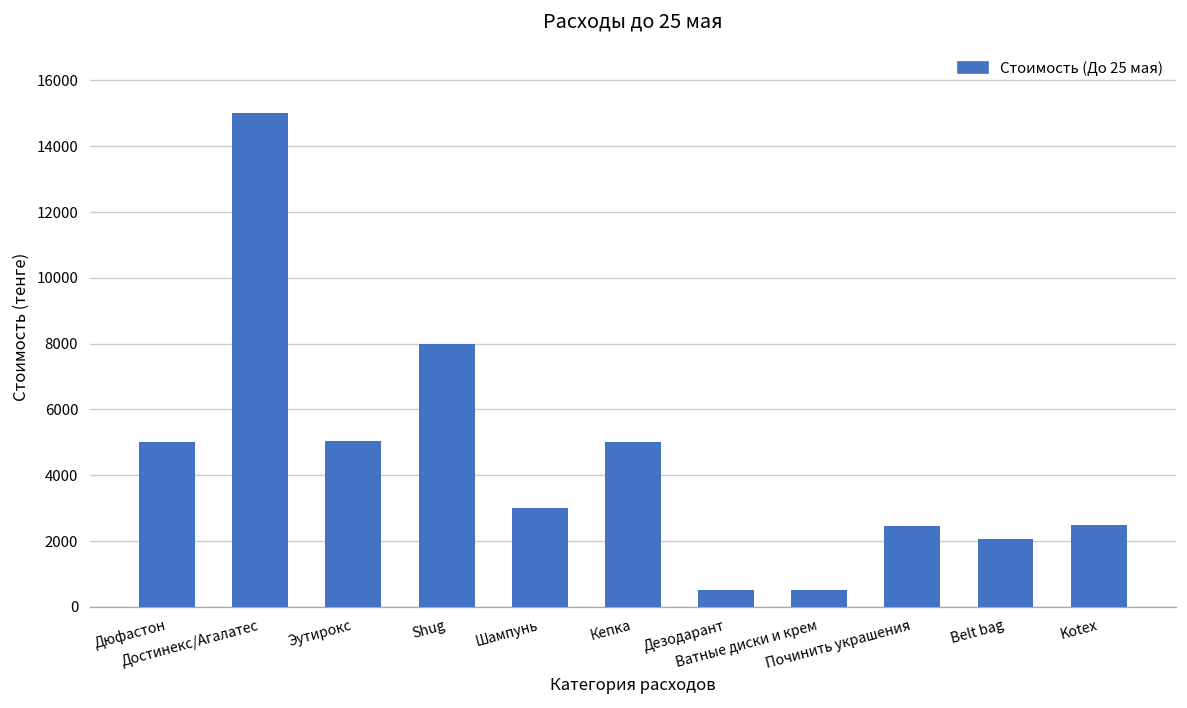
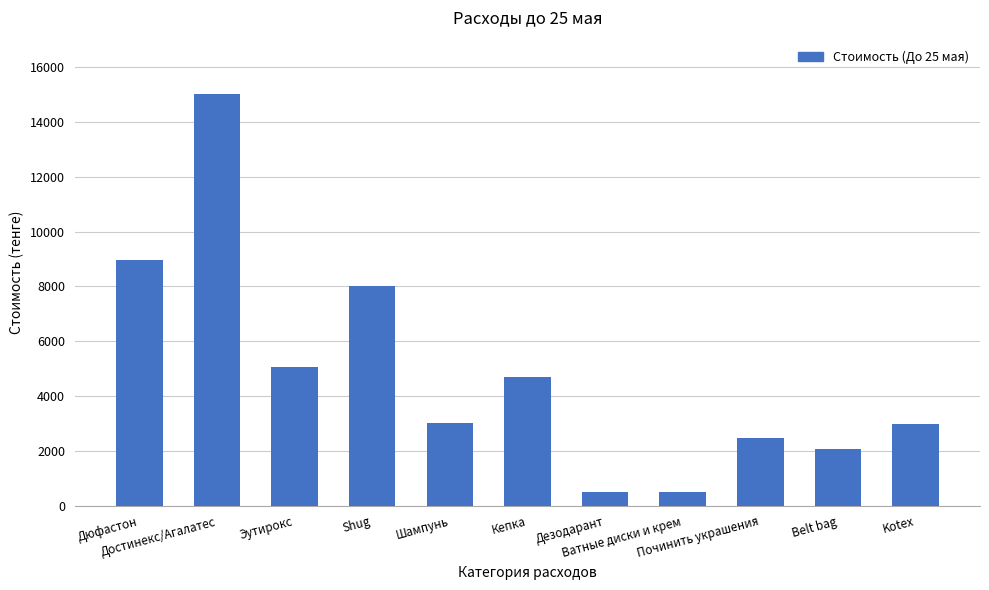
  {
-   "Дюфастон": 5000,
+   "Дюфастон": 9000,
    "Достинекс/Агалатес": 15000,
    "Эутирокс": 5100,
    "Shug": 8000,
    "Шампунь": 3000,
-   "Кепка": 5000,
+   "Кепка": 4700,
    "Дезодарант": 500,
    "Ватные диски и крем": 500,
    "Починить украшения": 2500,
    "Belt bag": 2100,
-   "Kotex": 2500
+   "Kotex": 3000
  }
